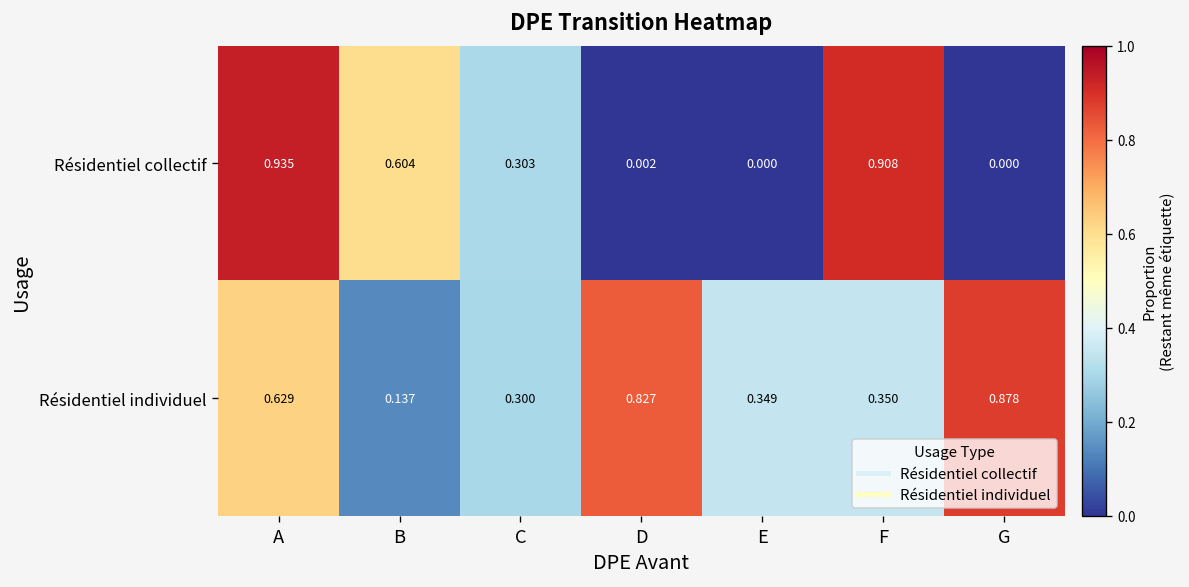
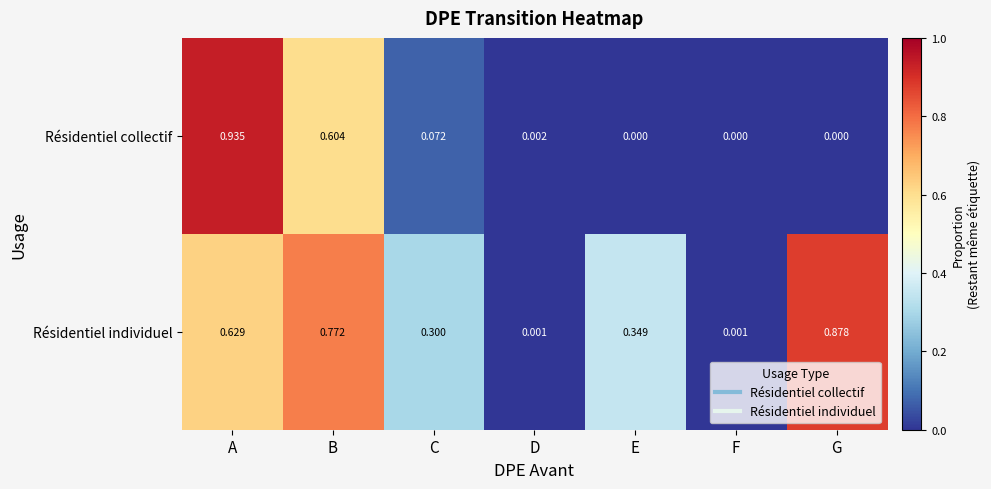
  {
    "Résidentiel collectif": {
      "A": 0.935,
      "B": 0.604,
-     "C": 0.303,
+     "C": 0.072,
      "D": 0.002,
      "E": 0.000,
-     "F": 0.908,
+     "F": 0.000,
      "G": 0.000
    },
    "Résidentiel individuel": {
      "A": 0.629,
-     "B": 0.137,
+     "B": 0.772,
      "C": 0.300,
-     "D": 0.827,
+     "D": 0.001,
      "E": 0.349,
-     "F": 0.350,
+     "F": 0.001,
      "G": 0.878
    }
  }
